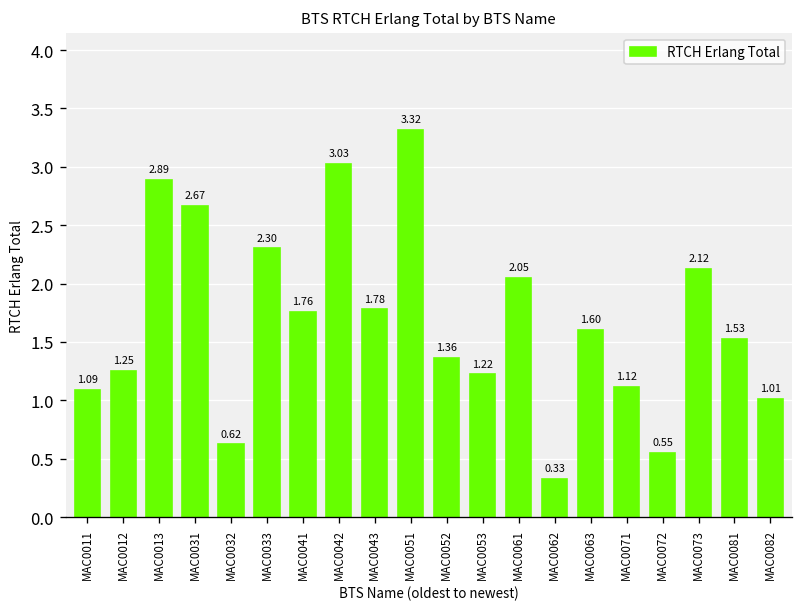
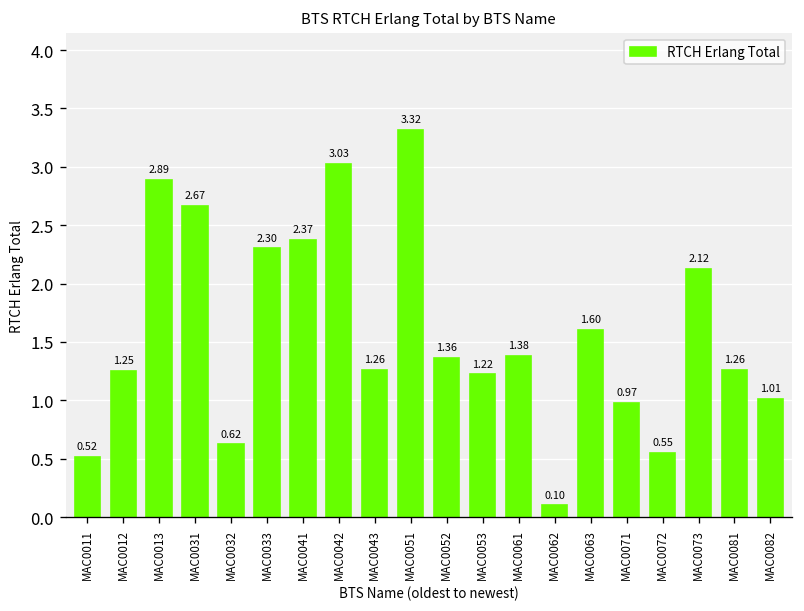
  {
-   "MAC0011": 1.09,
+   "MAC0011": 0.52,
    "MAC0012": 1.25,
    "MAC0013": 2.89,
    "MAC0031": 2.67,
    "MAC0032": 0.62,
    "MAC0033": 2.30,
-   "MAC0041": 1.76,
+   "MAC0041": 2.37,
    "MAC0042": 3.03,
-   "MAC0043": 1.78,
+   "MAC0043": 1.26,
    "MAC0051": 3.32,
    "MAC0052": 1.36,
    "MAC0053": 1.22,
-   "MAC0061": 2.05,
-   "MAC0062": 0.33,
+   "MAC0061": 1.38,
+   "MAC0062": 0.10,
    "MAC0063": 1.60,
-   "MAC0071": 1.12,
+   "MAC0071": 0.97,
    "MAC0072": 0.55,
    "MAC0073": 2.12,
-   "MAC0081": 1.53,
+   "MAC0081": 1.26,
    "MAC0082": 1.01
  }
